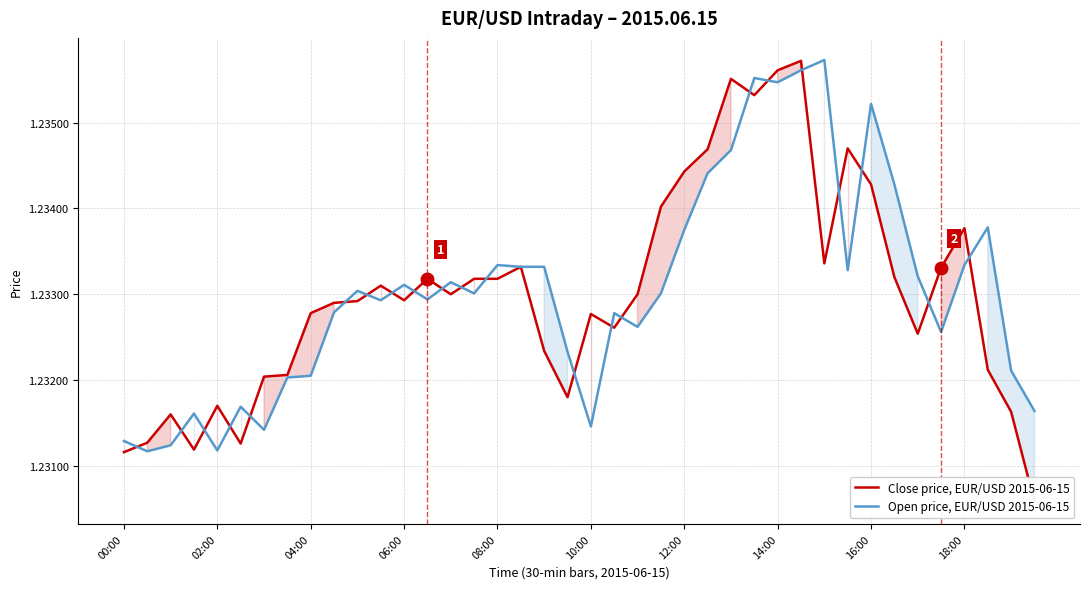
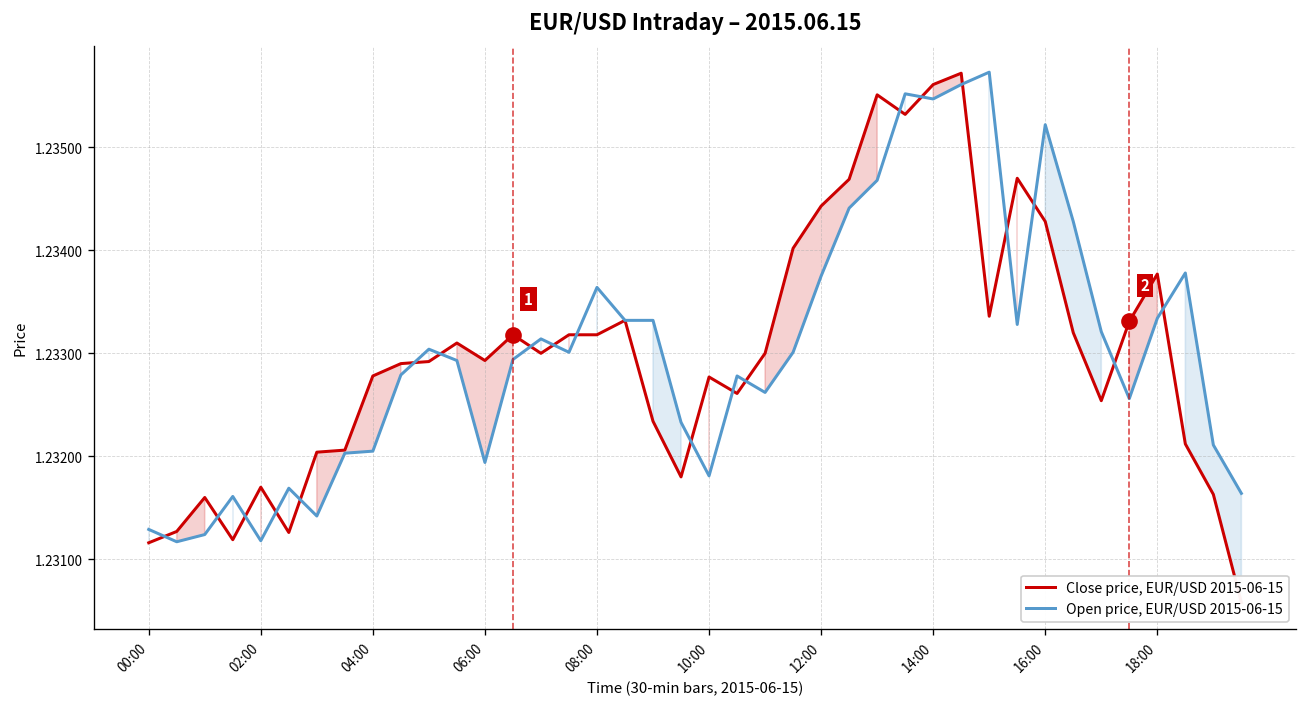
  {
    "Open price, EUR/USD 2015-06-15": {
      "00:00": 1.2313,
      "02:00": 1.2312,
      "04:00": 1.2321,
-     "06:00": 1.2331,
-     "08:00": 1.2333,
-     "10:00": 1.2315,
+     "06:00": 1.2319,
+     "08:00": 1.2336,
+     "10:00": 1.2318,
      "12:00": 1.2338,
      "14:00": 1.2355,
      "16:00": 1.2352,
      "18:00": 1.2333
    }
  }
